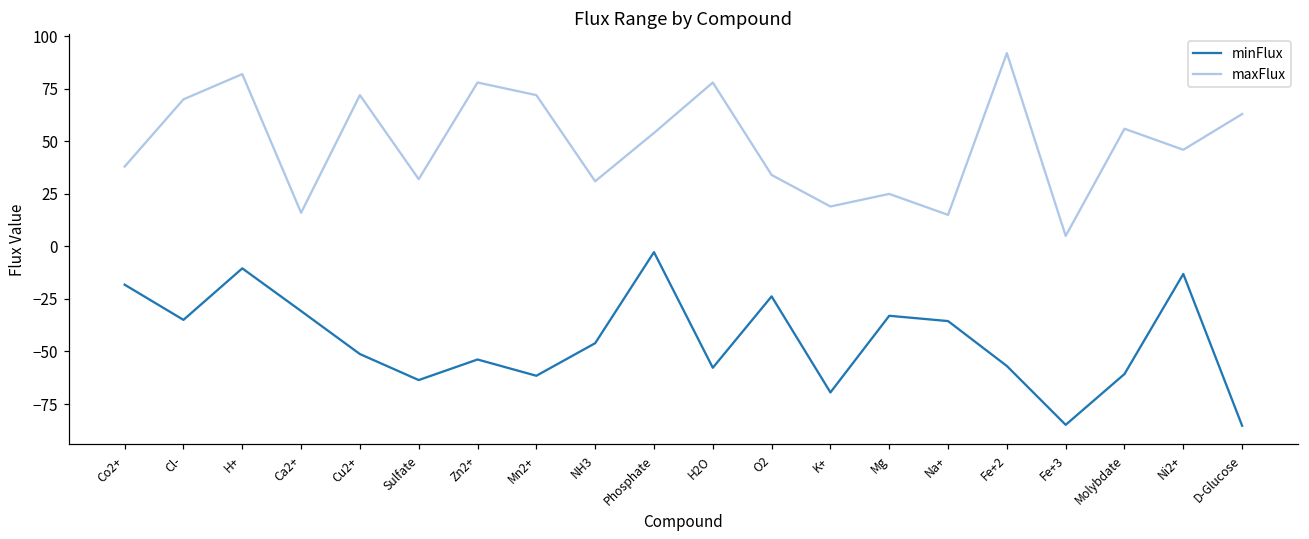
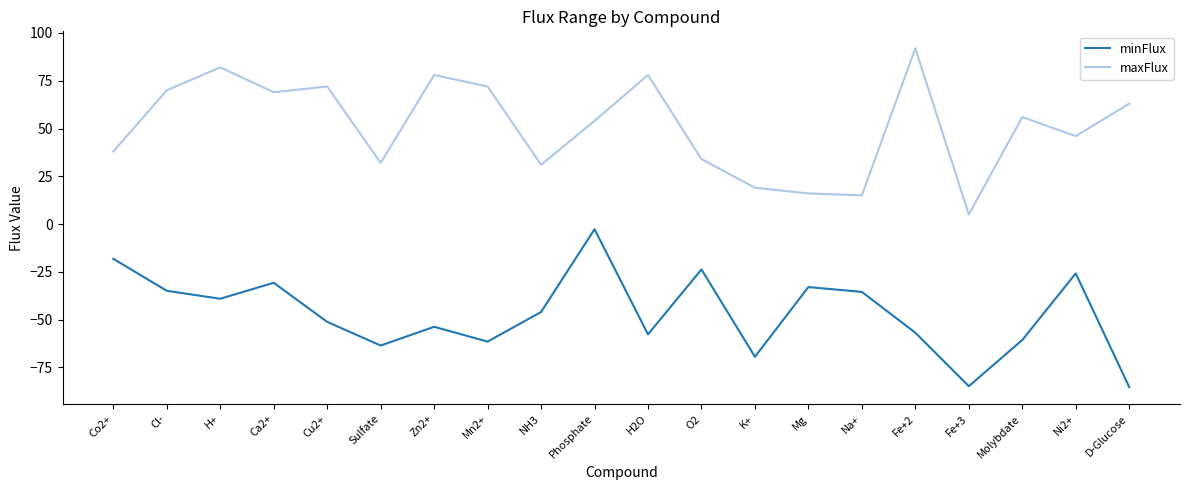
  {
    "minFlux": {
      "Co2+": -18,
      "Cl-": -35,
-     "H+": -10,
+     "H+": -39,
      "Ca2+": -31,
      "Cu2+": -51,
      "Sulfate": -64,
      "Zn2+": -54,
      "Mn2+": -62,
      "NH3": -46,
      "Phosphate": -3,
      "H2O": -58,
      "O2": -24,
      "K+": -69,
      "Mg": -33,
      "Na+": -36,
      "Fe+2": -57,
      "Fe+3": -85,
      "Molybdate": -61,
-     "Ni2+": -13,
+     "Ni2+": -26,
      "D-Glucose": -85
    },
    "maxFlux": {
      "Co2+": 38,
      "Cl-": 70,
      "H+": 82,
-     "Ca2+": 16,
+     "Ca2+": 69,
      "Cu2+": 72,
      "Sulfate": 32,
      "Zn2+": 78,
      "Mn2+": 72,
      "NH3": 31,
      "Phosphate": 54,
      "H2O": 78,
      "O2": 34,
      "K+": 19,
-     "Mg": 25,
+     "Mg": 16,
      "Na+": 15,
      "Fe+2": 92,
      "Fe+3": 5,
      "Molybdate": 56,
      "Ni2+": 46,
      "D-Glucose": 63
    }
  }
